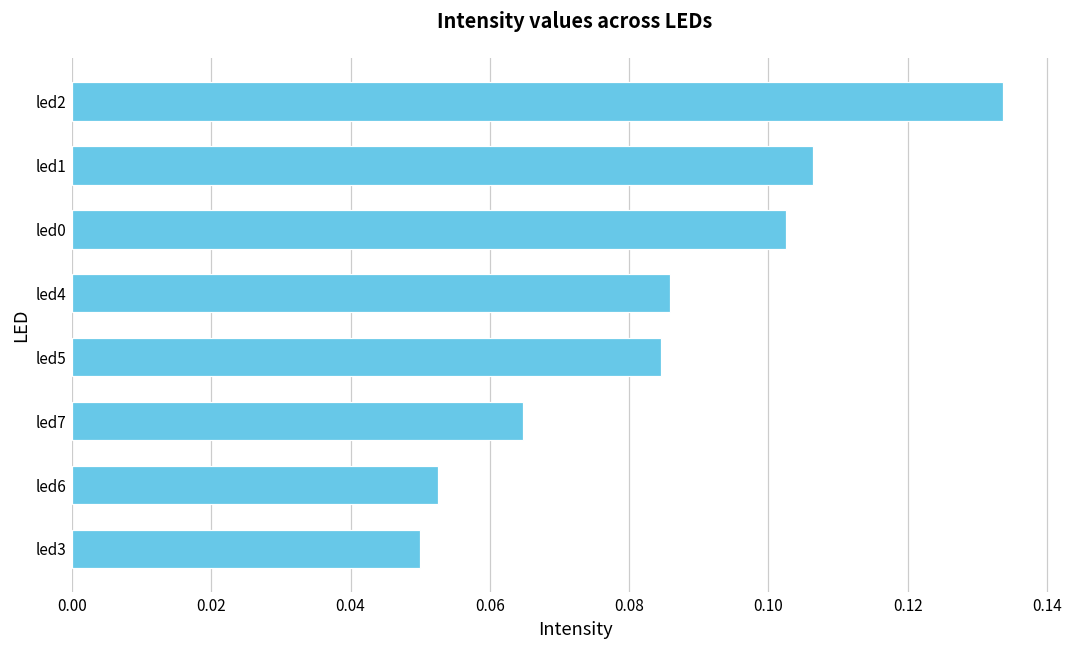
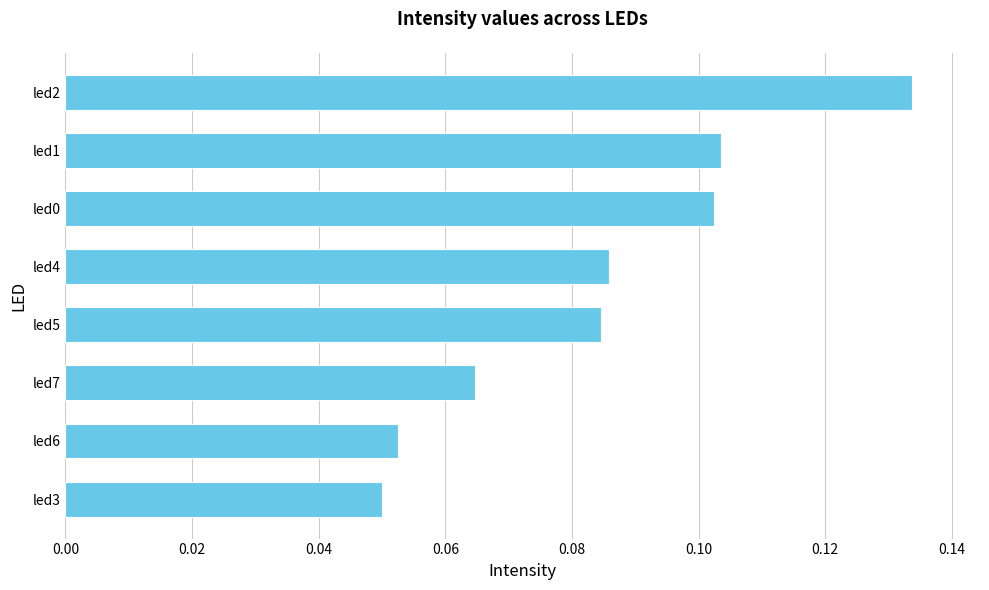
  {
    "led2": 0.134,
-   "led1": 0.106,
+   "led1": 0.104,
    "led0": 0.102,
    "led4": 0.086,
    "led5": 0.085,
    "led7": 0.065,
    "led6": 0.053,
    "led3": 0.050
  }
